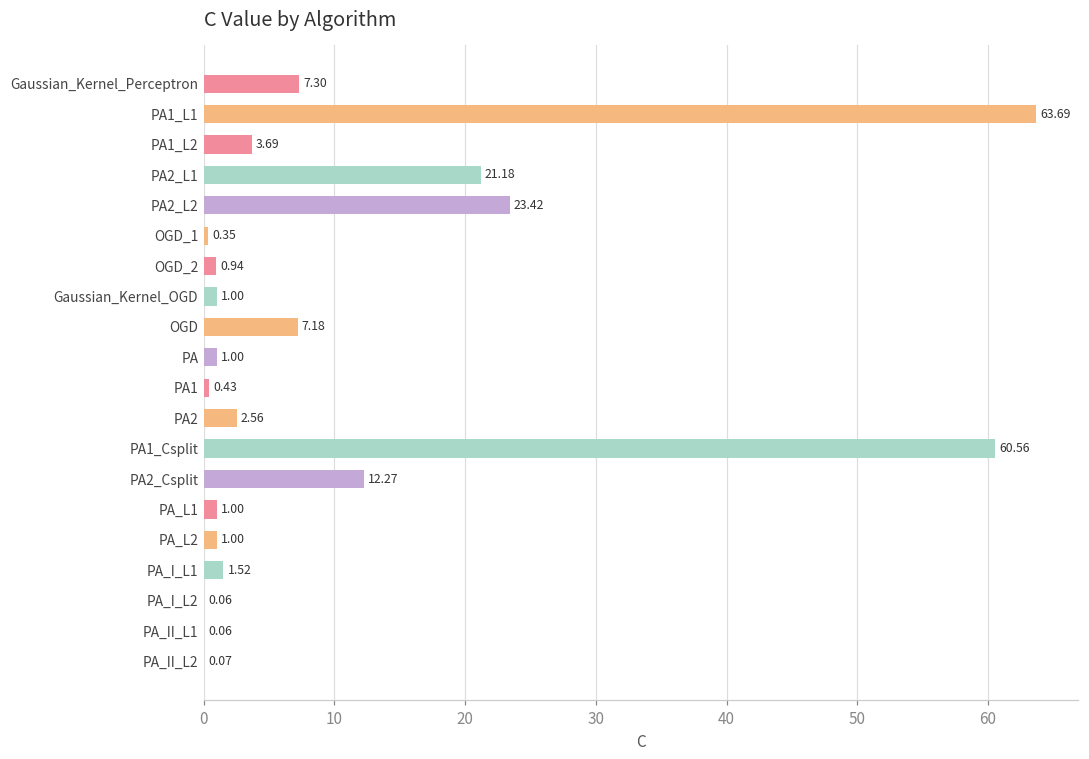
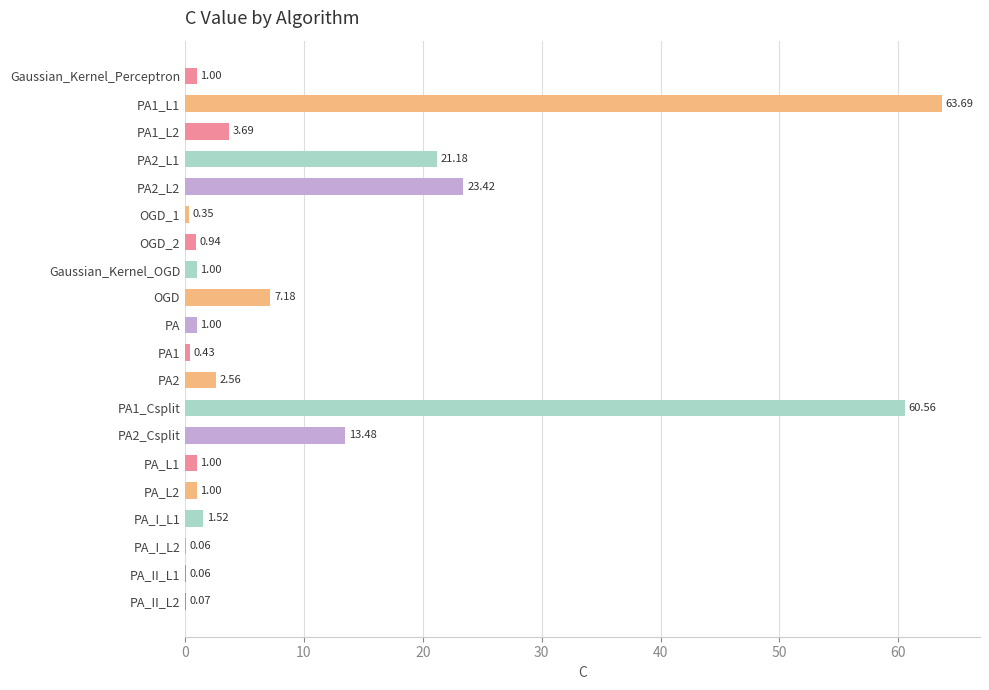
  {
-   "Gaussian_Kernel_Perceptron": 7.30,
+   "Gaussian_Kernel_Perceptron": 1.00,
    "PA1_L1": 63.69,
    "PA1_L2": 3.69,
    "PA2_L1": 21.18,
    "PA2_L2": 23.42,
    "OGD_1": 0.35,
    "OGD_2": 0.94,
    "Gaussian_Kernel_OGD": 1.00,
    "OGD": 7.18,
    "PA": 1.00,
    "PA1": 0.43,
    "PA2": 2.56,
    "PA1_Csplit": 60.56,
-   "PA2_Csplit": 12.27,
+   "PA2_Csplit": 13.48,
    "PA_L1": 1.00,
    "PA_L2": 1.00,
    "PA_I_L1": 1.52,
    "PA_I_L2": 0.06,
    "PA_II_L1": 0.06,
    "PA_II_L2": 0.07
  }
